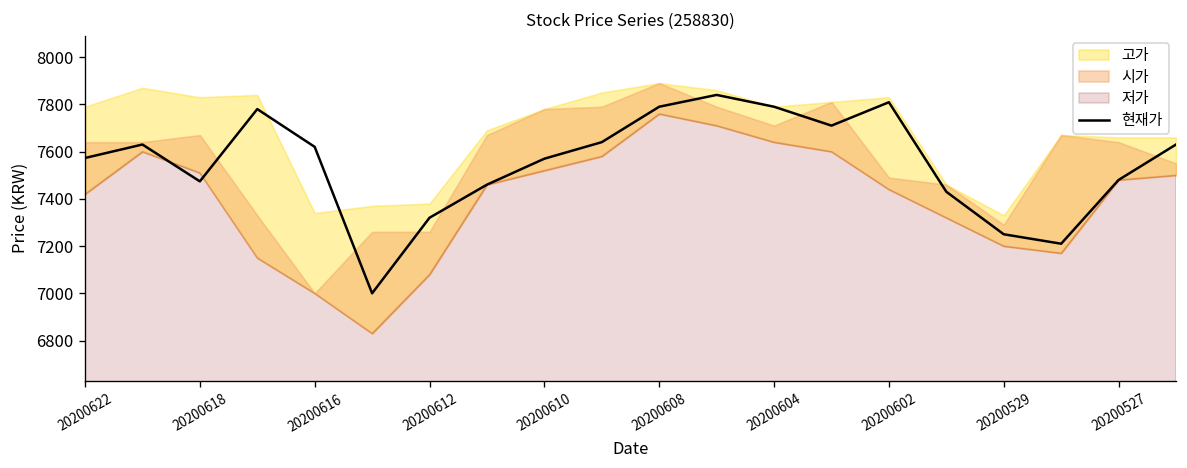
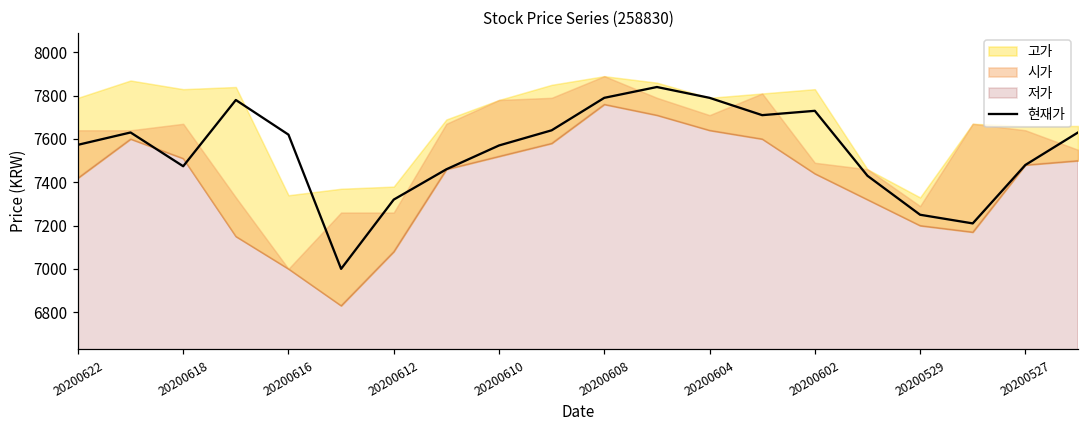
  {
    "현재가": {
      "20200622": 7570,
      "20200618": 7470,
      "20200616": 7620,
      "20200612": 7320,
      "20200610": 7570,
      "20200608": 7790,
-     "20200602": 7810,
+     "20200602": 7730,
      "20200529": 7250
    }
  }
